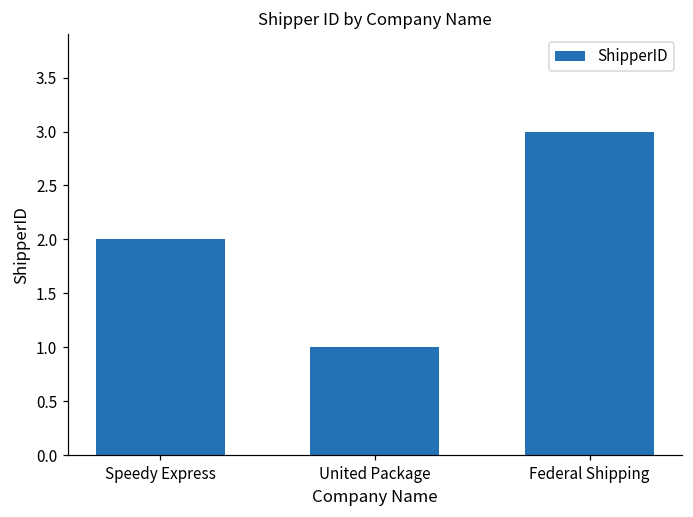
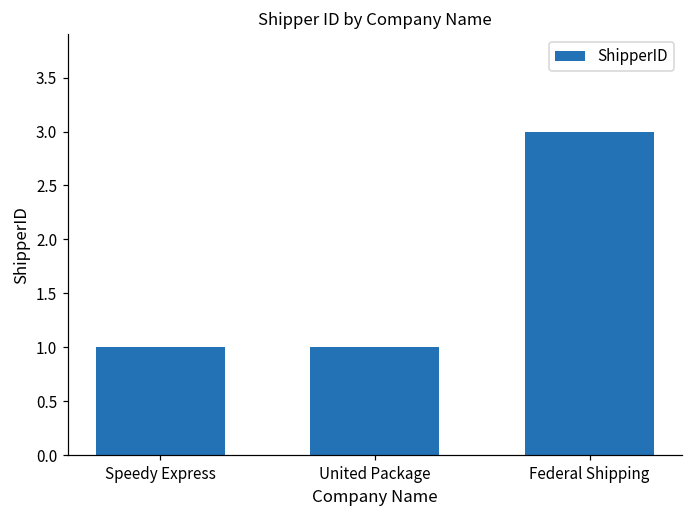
  {
-   "Speedy Express": 2,
+   "Speedy Express": 1,
    "United Package": 1,
    "Federal Shipping": 3
  }
